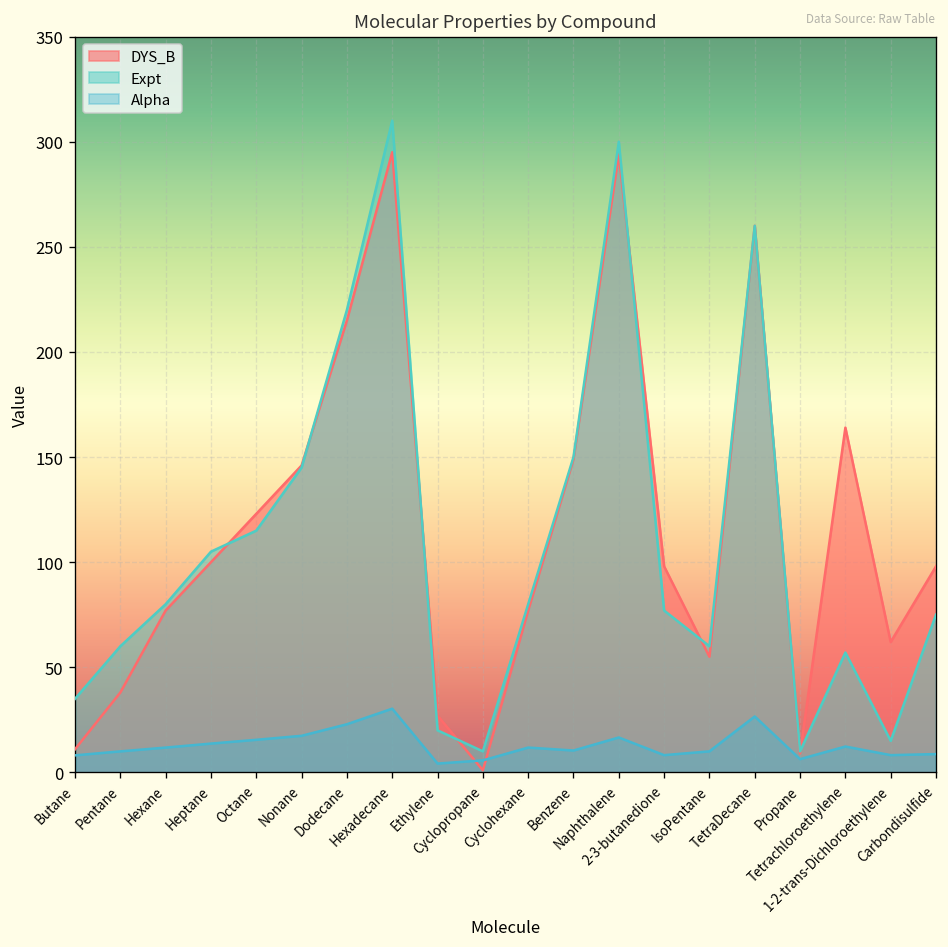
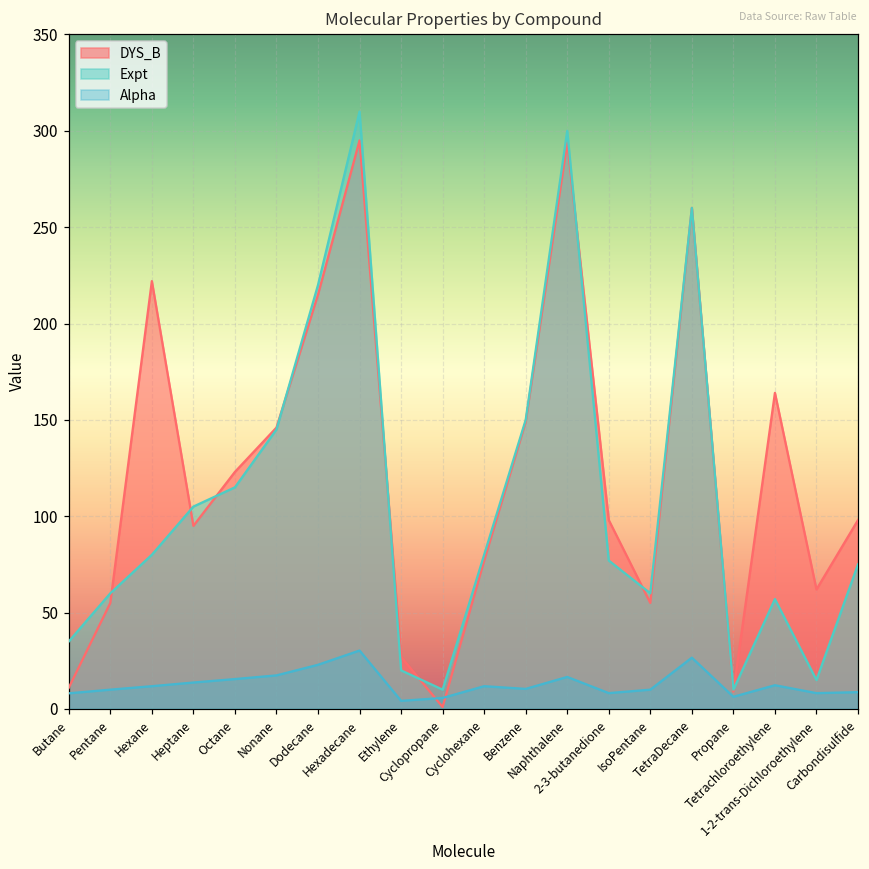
  {
    "DYS_B": {
      "Butane": 11,
-     "Pentane": 38,
-     "Hexane": 77,
-     "Heptane": 100,
+     "Pentane": 55,
+     "Hexane": 222,
+     "Heptane": 95,
      "Octane": 123,
      "Dodecane": 215,
      "Hexadecane": 295,
      "Ethylene": 27,
      "Cyclopropane": 1,
      "Cyclohexane": 77,
      "Naphthalene": 294,
      "2-3-butanedione": 98,
      "IsoPentane": 55,
      "Tetrachloroethylene": 164,
      "1-2-trans-Dichloroethylene": 62,
      "Carbondisulfide": 98
    }
  }
